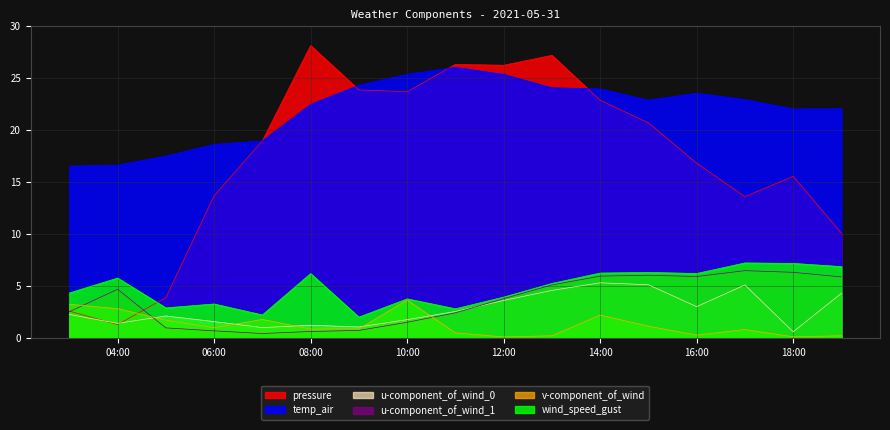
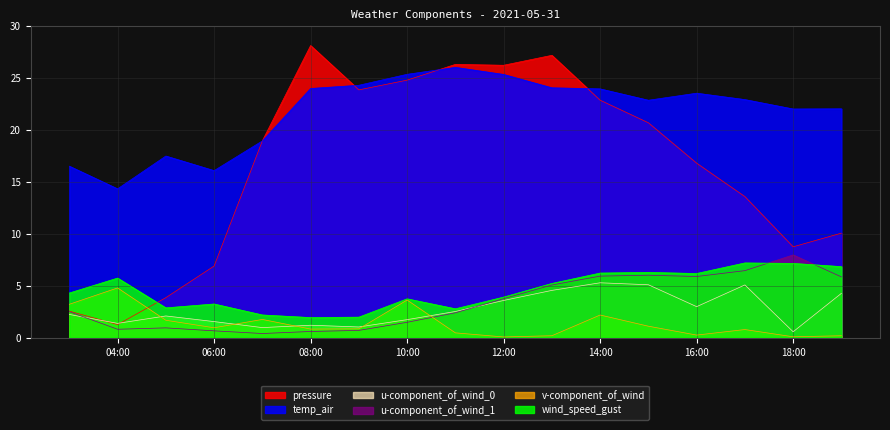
  {
    "pressure": {
-     "06:00": 13.7,
+     "06:00": 6.9,
      "08:00": 28.1,
-     "10:00": 23.7,
+     "10:00": 24.8,
      "12:00": 26.2,
      "14:00": 22.9,
      "16:00": 16.8,
-     "18:00": 15.5
+     "18:00": 8.7
    },
    "temp_air": {
-     "04:00": 16.6,
-     "06:00": 18.6,
-     "08:00": 22.5,
+     "04:00": 14.3,
+     "06:00": 16.1,
+     "08:00": 24.0,
      "10:00": 25.4,
      "12:00": 25.3,
      "14:00": 24.0,
      "16:00": 23.5,
      "18:00": 22.0
    },
    "u-component_of_wind_0": {
      "06:00": 1.5,
      "08:00": 1.2,
      "10:00": 1.7,
      "14:00": 5.3,
      "16:00": 3.0,
      "18:00": 0.6
    },
    "u-component_of_wind_1": {
-     "04:00": 4.7,
+     "04:00": 0.8,
      "06:00": 0.7,
      "10:00": 1.5,
      "14:00": 5.9,
      "16:00": 5.9,
-     "18:00": 6.3
+     "18:00": 8.0
    },
    "v-component_of_wind": {
-     "04:00": 2.8,
+     "04:00": 4.8,
      "06:00": 1.0,
      "12:00": 0.1,
      "14:00": 2.2,
      "16:00": 0.2,
      "18:00": 0.1
    },
    "wind_speed_gust": {
      "04:00": 5.7,
      "06:00": 3.2,
-     "08:00": 6.2,
+     "08:00": 1.9,
      "14:00": 6.2,
      "16:00": 6.2,
      "18:00": 7.1
    }
  }
